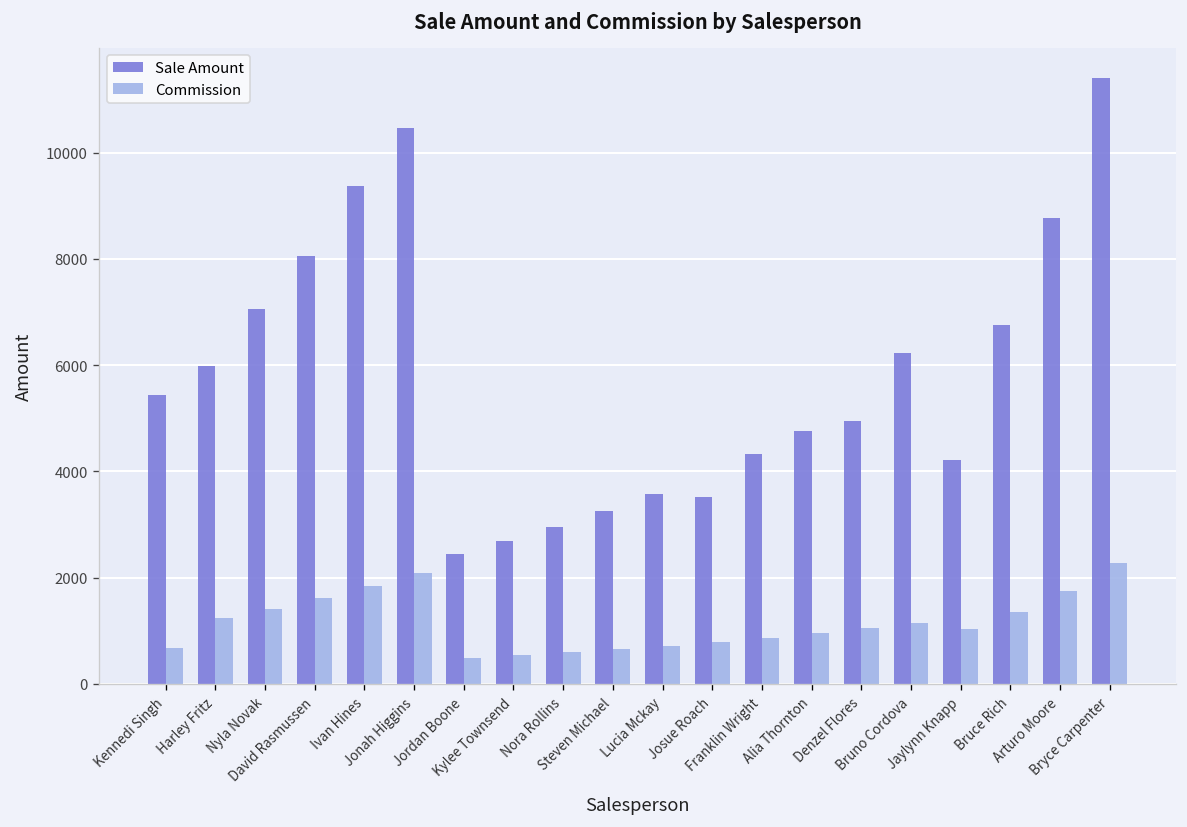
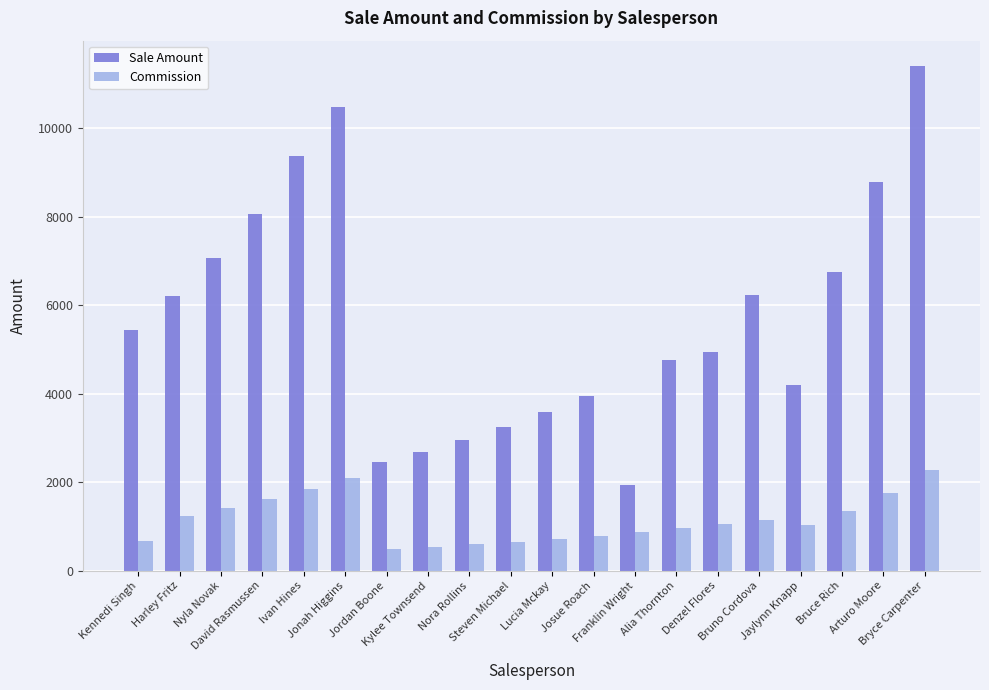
  {
    "Sale Amount": {
      "Kennedi Singh": 5400,
-     "Harley Fritz": 6000,
+     "Harley Fritz": 6200,
      "Nyla Novak": 7100,
      "David Rasmussen": 8100,
      "Ivan Hines": 9400,
      "Jonah Higgins": 10500,
      "Jordan Boone": 2400,
      "Kylee Townsend": 2700,
      "Nora Rollins": 3000,
      "Steven Michael": 3300,
      "Lucia Mckay": 3600,
-     "Josue Roach": 3500,
-     "Franklin Wright": 4300,
+     "Josue Roach": 3900,
+     "Franklin Wright": 1900,
      "Alia Thornton": 4800,
      "Denzel Flores": 4900,
      "Bruno Cordova": 6200,
      "Jaylynn Knapp": 4200,
      "Bruce Rich": 6700,
      "Arturo Moore": 8800,
      "Bryce Carpenter": 11400
    },
    "Commission": {
      "Kennedi Singh": 700,
      "Harley Fritz": 1200,
      "Nyla Novak": 1400,
      "David Rasmussen": 1600,
      "Ivan Hines": 1800,
      "Jonah Higgins": 2100,
      "Jordan Boone": 500,
      "Kylee Townsend": 500,
      "Nora Rollins": 600,
      "Steven Michael": 700,
      "Lucia Mckay": 700,
      "Josue Roach": 800,
      "Franklin Wright": 900,
      "Alia Thornton": 1000,
      "Denzel Flores": 1000,
      "Bruno Cordova": 1200,
      "Jaylynn Knapp": 1000,
      "Bruce Rich": 1300,
      "Arturo Moore": 1800,
      "Bryce Carpenter": 2300
    }
  }
